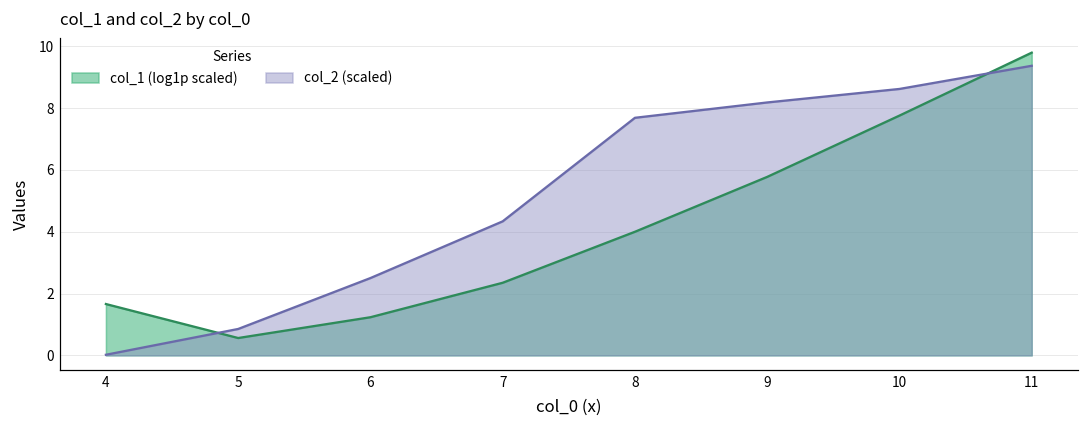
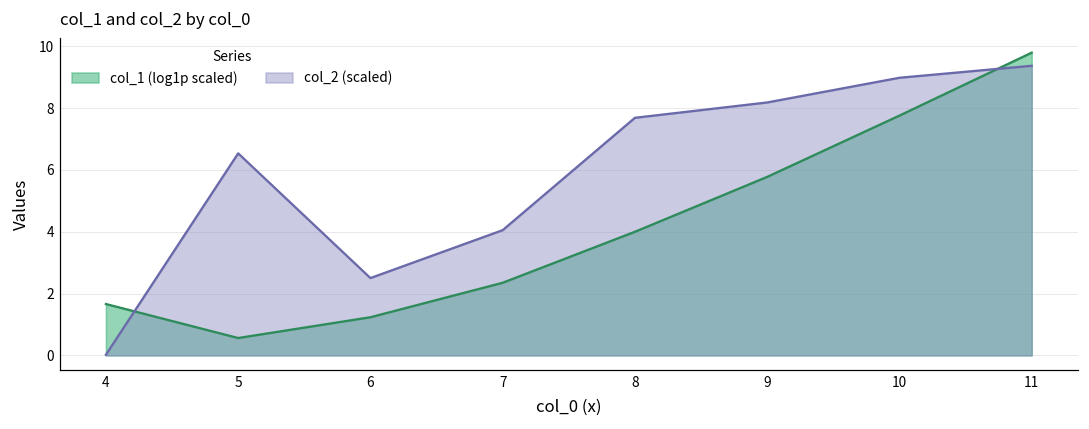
  {
    "col_1 (log1p scaled)": {
      "4": 1.7,
      "5": 0.6,
      "6": 1.2,
      "7": 2.3,
      "8": 4.0,
      "9": 5.8,
      "10": 7.8,
      "11": 9.8
    },
    "col_2 (scaled)": {
      "4": 0.0,
-     "5": 0.9,
+     "5": 6.5,
      "6": 2.5,
-     "7": 4.3,
+     "7": 4.1,
      "8": 7.7,
      "9": 8.2,
-     "10": 8.6,
+     "10": 9.0,
      "11": 9.4
    }
  }
